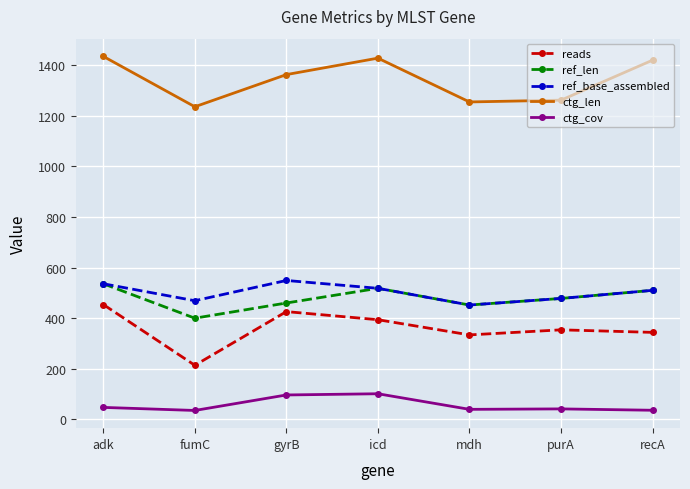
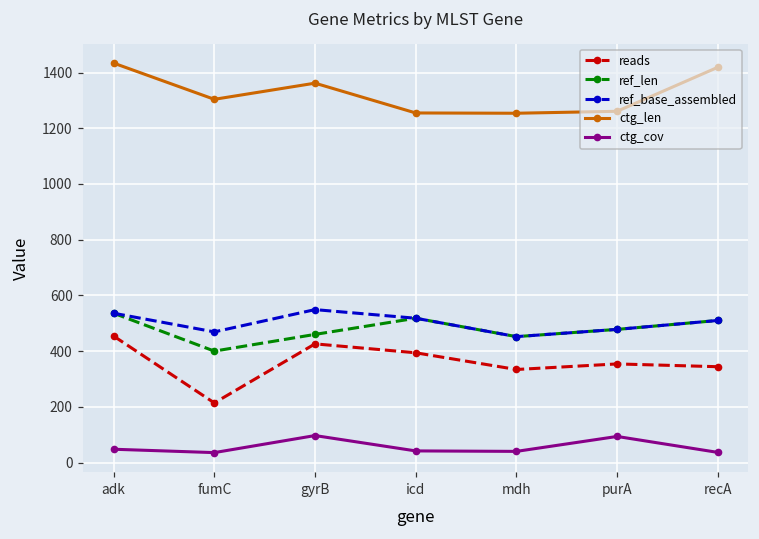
  {
    "reads": {
      "adk": 450,
      "fumC": 210,
      "gyrB": 430,
      "icd": 390,
      "mdh": 330,
      "purA": 350,
      "recA": 340
    },
    "ref_len": {
      "fumC": 400,
      "gyrB": 460
    },
    "ref_base_assembled": {
      "fumC": 470,
      "gyrB": 550
    },
    "ctg_len": {
      "adk": 1430,
-     "fumC": 1240,
+     "fumC": 1300,
      "gyrB": 1360,
-     "icd": 1430,
+     "icd": 1260,
      "mdh": 1250
    },
    "ctg_cov": {
      "adk": 50,
      "fumC": 40,
      "gyrB": 100,
-     "icd": 100,
+     "icd": 40,
      "mdh": 40,
-     "purA": 40,
+     "purA": 90,
      "recA": 40
    }
  }
